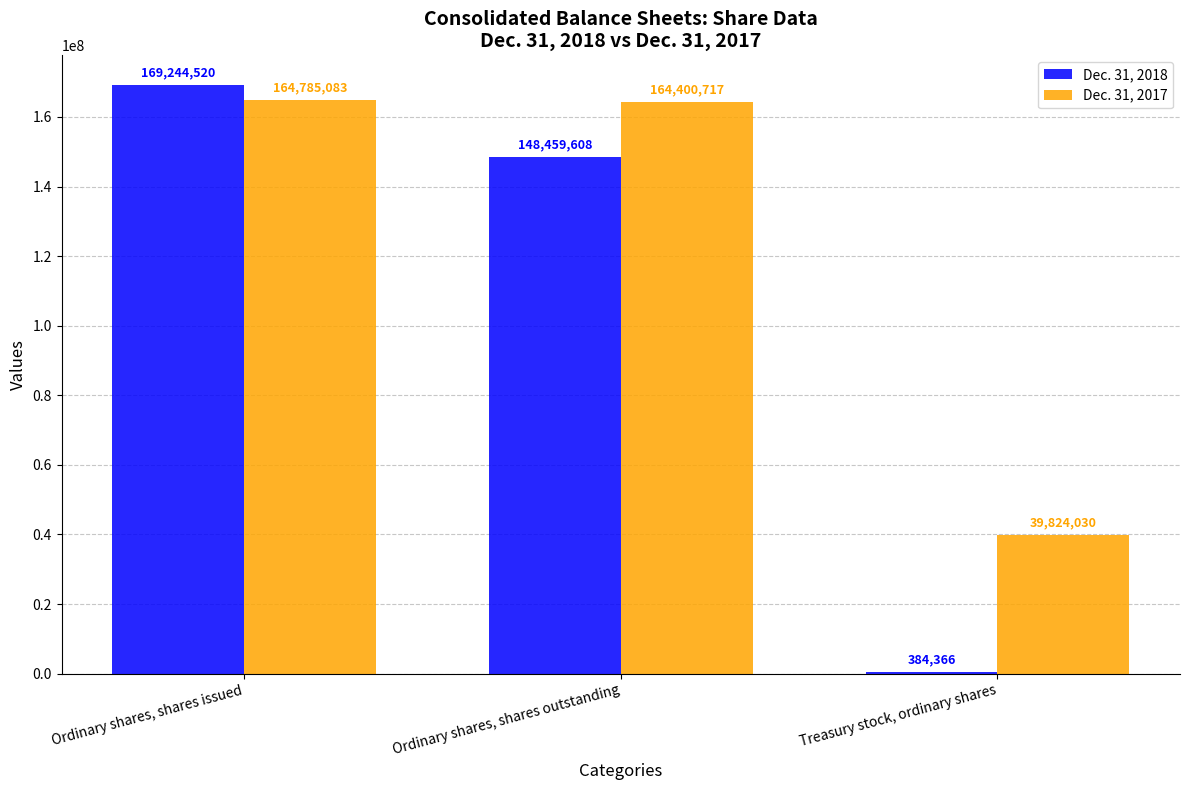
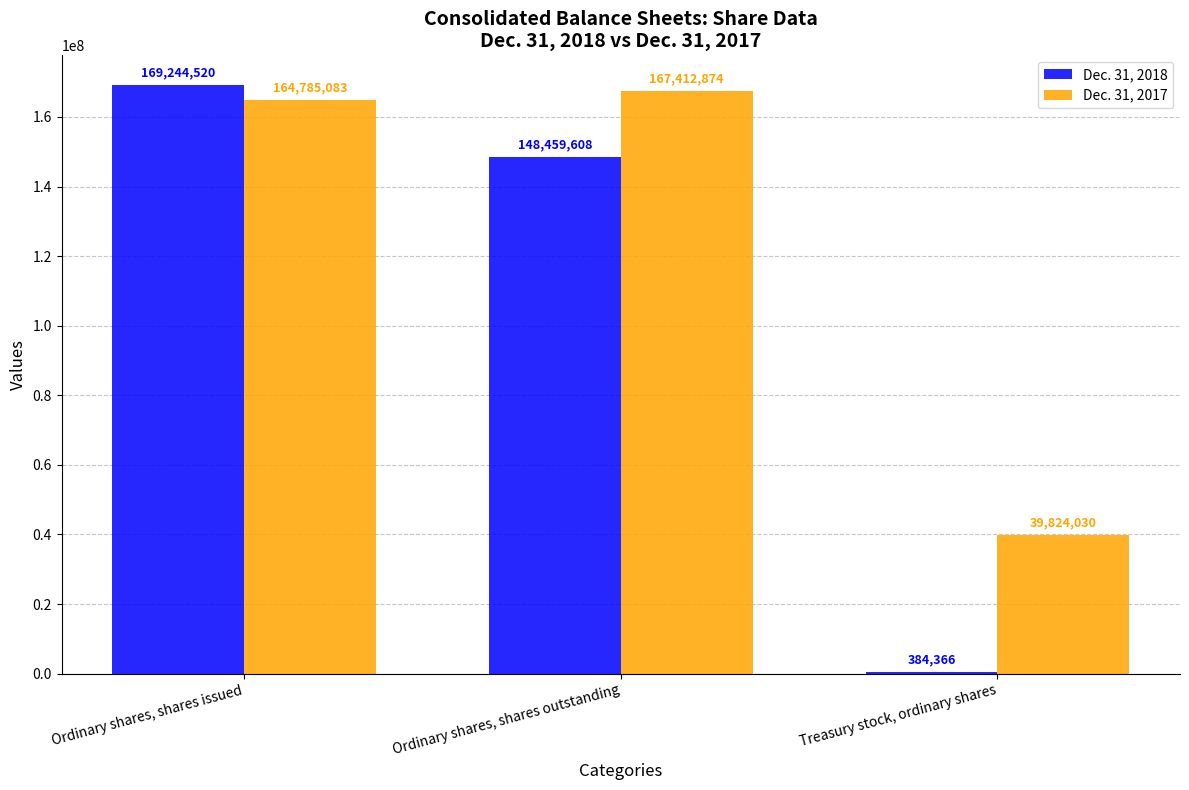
  {
    "Dec. 31, 2018": {
      "Ordinary shares, shares issued": "169,244,520",
      "Ordinary shares, shares outstanding": "148,459,608",
      "Treasury stock, ordinary shares": "384,366"
    },
    "Dec. 31, 2017": {
      "Ordinary shares, shares issued": "164,785,083",
-     "Ordinary shares, shares outstanding": "164,400,717",
+     "Ordinary shares, shares outstanding": "167,412,874",
      "Treasury stock, ordinary shares": "39,824,030"
    }
  }
